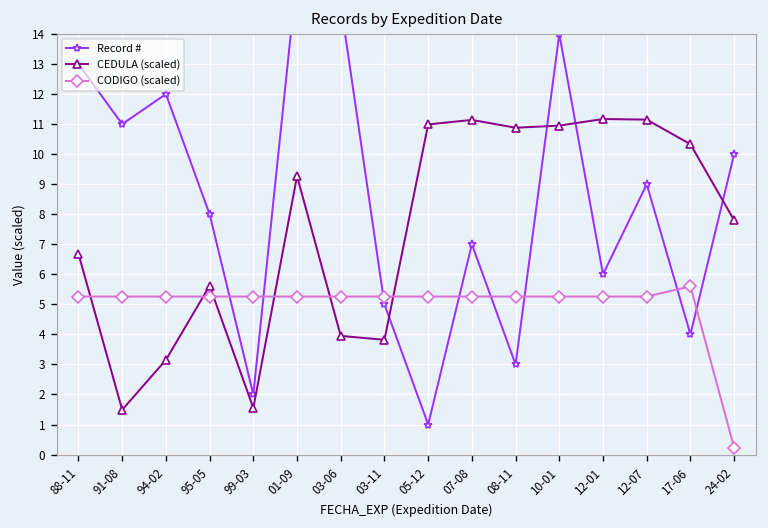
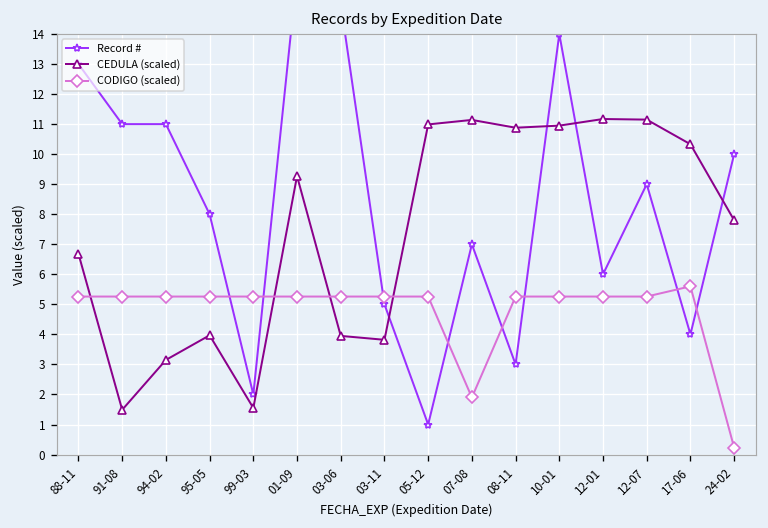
  {
    "Record #": {
      "91-08": 11,
-     "94-02": 12,
+     "94-02": 11,
      "95-05": 8,
      "99-03": 2,
      "03-11": 5,
      "05-12": 1,
      "07-08": 7,
      "08-11": 3,
      "10-01": 14,
      "12-01": 6,
      "12-07": 9,
      "17-06": 4,
      "24-02": 10
    },
    "CEDULA (scaled)": {
      "88-11": 6.7,
      "91-08": 1.5,
      "94-02": 3.2,
-     "95-05": 5.6,
+     "95-05": 4.0,
      "99-03": 1.6,
      "01-09": 9.3,
      "03-06": 4.0,
      "03-11": 3.8,
      "05-12": 11.0,
      "07-08": 11.1,
      "08-11": 10.9,
      "10-01": 11.0,
      "12-01": 11.2,
      "12-07": 11.2,
      "17-06": 10.3,
      "24-02": 7.8
    },
    "CODIGO (scaled)": {
      "88-11": 5.3,
      "91-08": 5.3,
      "94-02": 5.3,
      "95-05": 5.3,
      "99-03": 5.3,
      "01-09": 5.3,
      "03-06": 5.3,
      "03-11": 5.3,
      "05-12": 5.3,
-     "07-08": 5.3,
+     "07-08": 1.9,
      "08-11": 5.3,
      "10-01": 5.3,
      "12-01": 5.3,
      "12-07": 5.3,
      "17-06": 5.6,
      "24-02": 0.2
    }
  }
